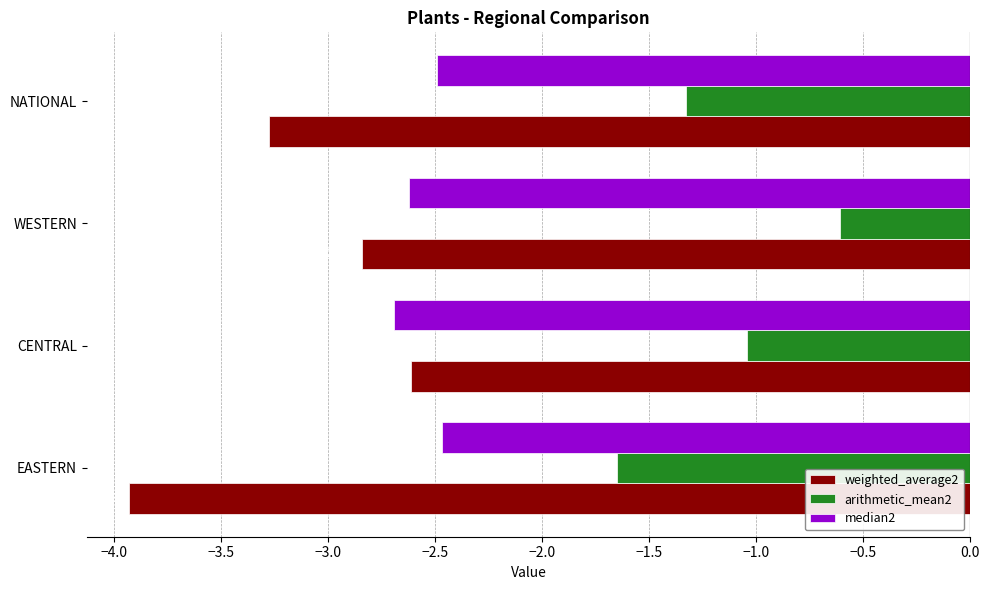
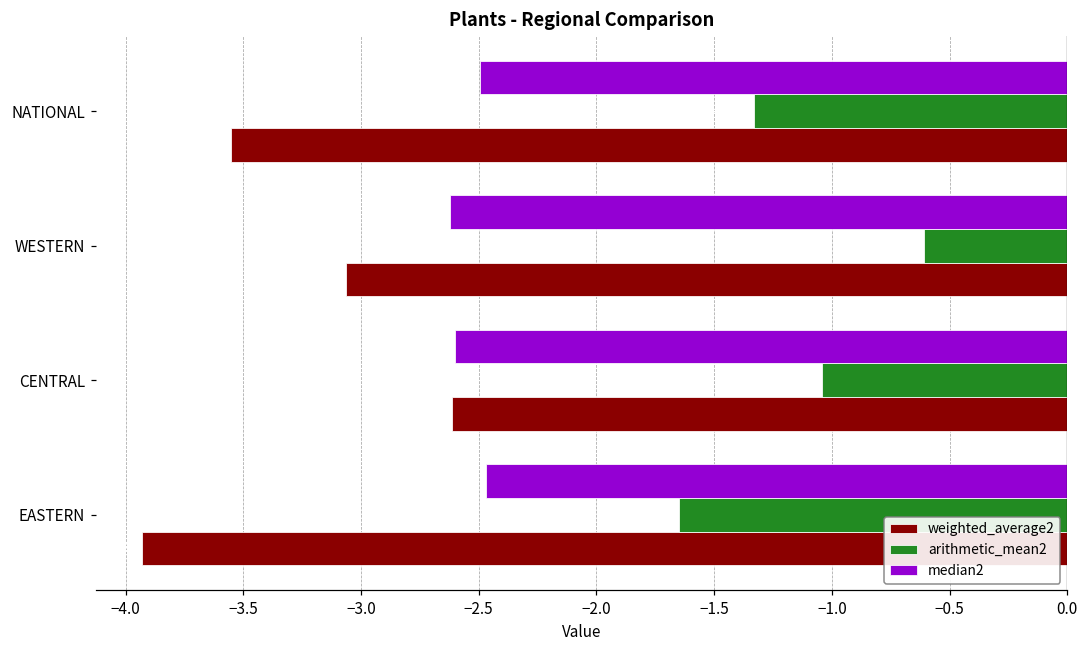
  {
    "weighted_average2": {
-     "NATIONAL": -3.28,
-     "WESTERN": -2.84,
+     "NATIONAL": -3.55,
+     "WESTERN": -3.06,
      "CENTRAL": -2.61,
      "EASTERN": -3.93
    },
    "arithmetic_mean2": {
      "NATIONAL": -1.33,
      "WESTERN": -0.61,
      "CENTRAL": -1.04,
      "EASTERN": -1.65
    },
    "median2": {
      "NATIONAL": -2.49,
      "WESTERN": -2.62,
-     "CENTRAL": -2.69,
+     "CENTRAL": -2.60,
      "EASTERN": -2.47
    }
  }
